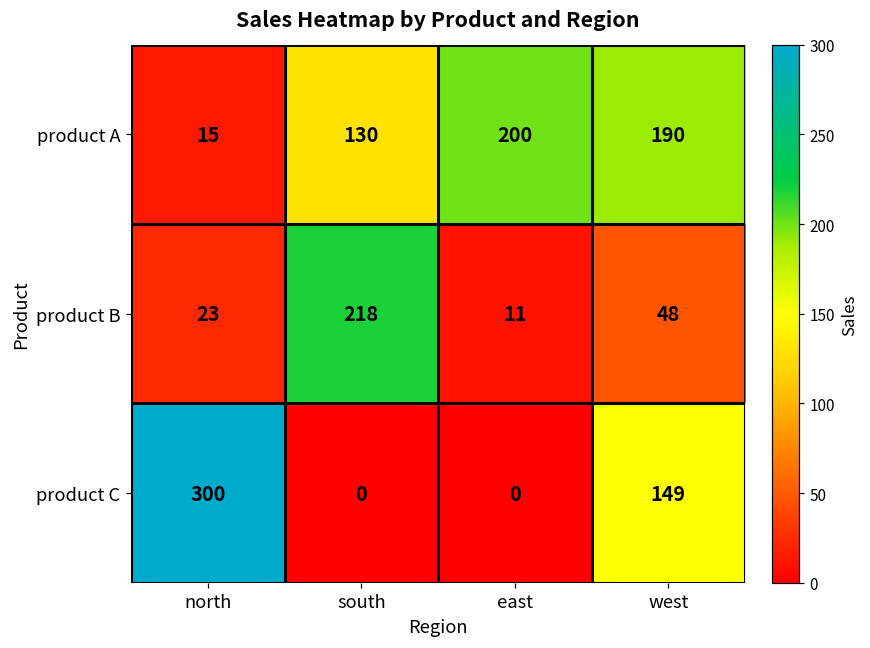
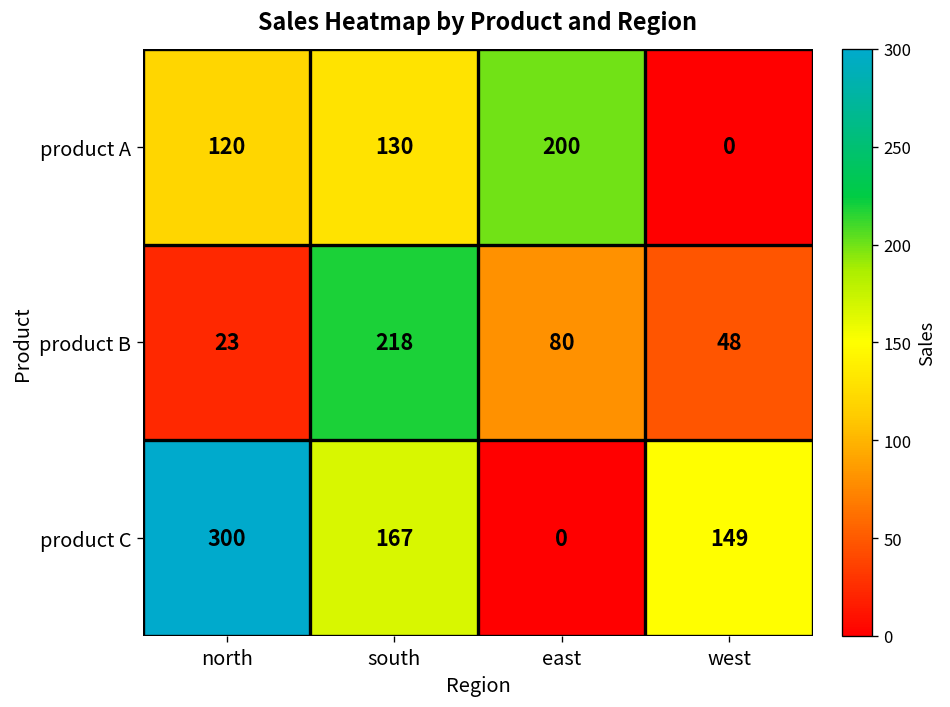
  {
    "product A": {
-     "north": 15,
+     "north": 120,
      "south": 130,
      "east": 200,
-     "west": 190
+     "west": 0
    },
    "product B": {
      "north": 23,
      "south": 218,
-     "east": 11,
+     "east": 80,
      "west": 48
    },
    "product C": {
      "north": 300,
-     "south": 0,
+     "south": 167,
      "east": 0,
      "west": 149
    }
  }
